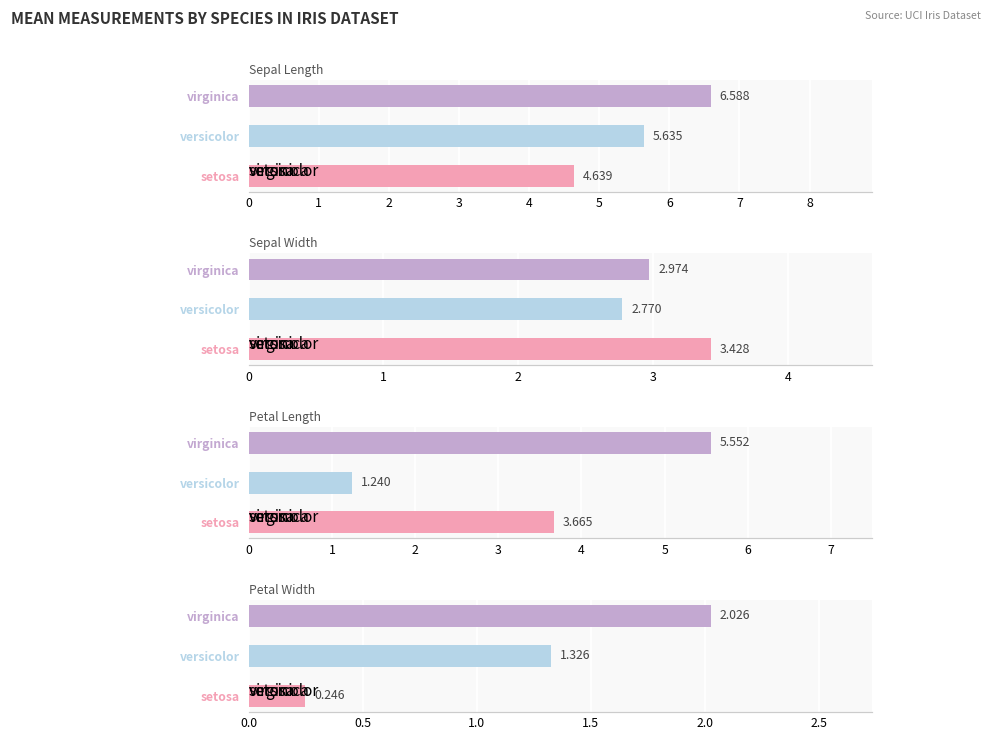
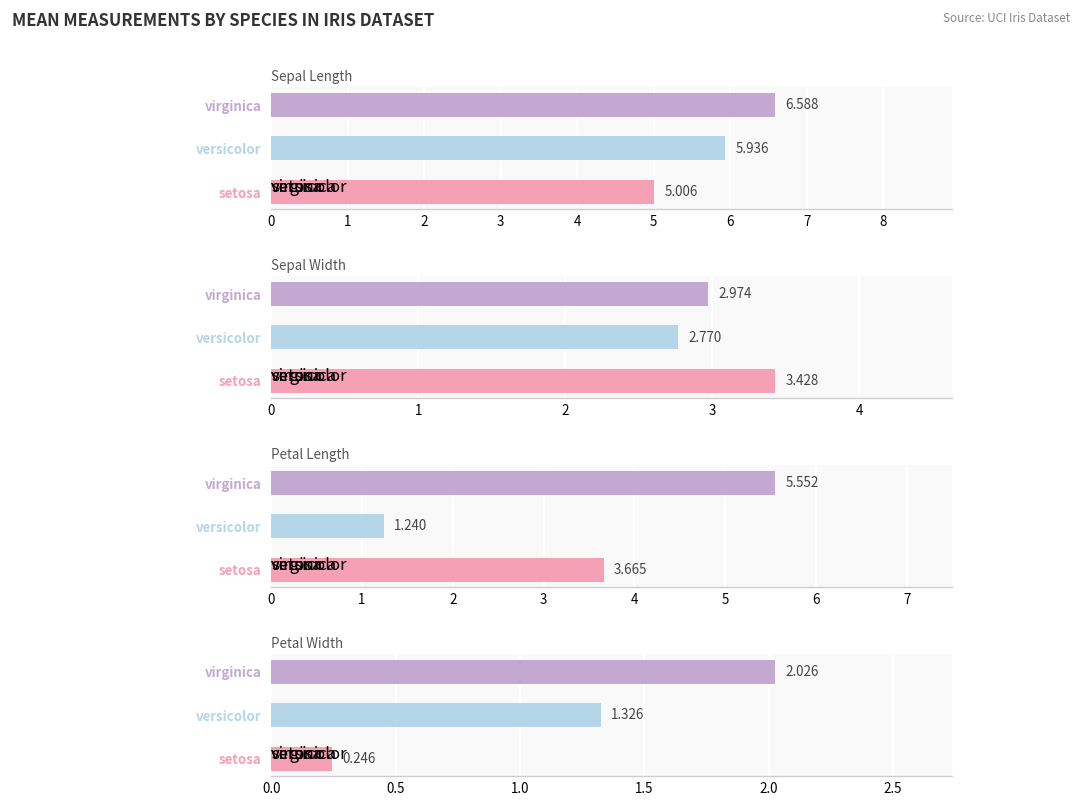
  {
    "Sepal Length": {
      "virginica": 6.588,
-     "versicolor": 5.635,
-     "setosa": 4.639
+     "versicolor": 5.936,
+     "setosa": 5.006
    },
    "Sepal Width": {
      "virginica": 2.974,
      "versicolor": 2.770,
      "setosa": 3.428
    },
    "Petal Length": {
      "virginica": 5.552,
      "versicolor": 1.240,
      "setosa": 3.665
    },
    "Petal Width": {
      "virginica": 2.026,
      "versicolor": 1.326,
      "setosa": 0.246
    }
  }
